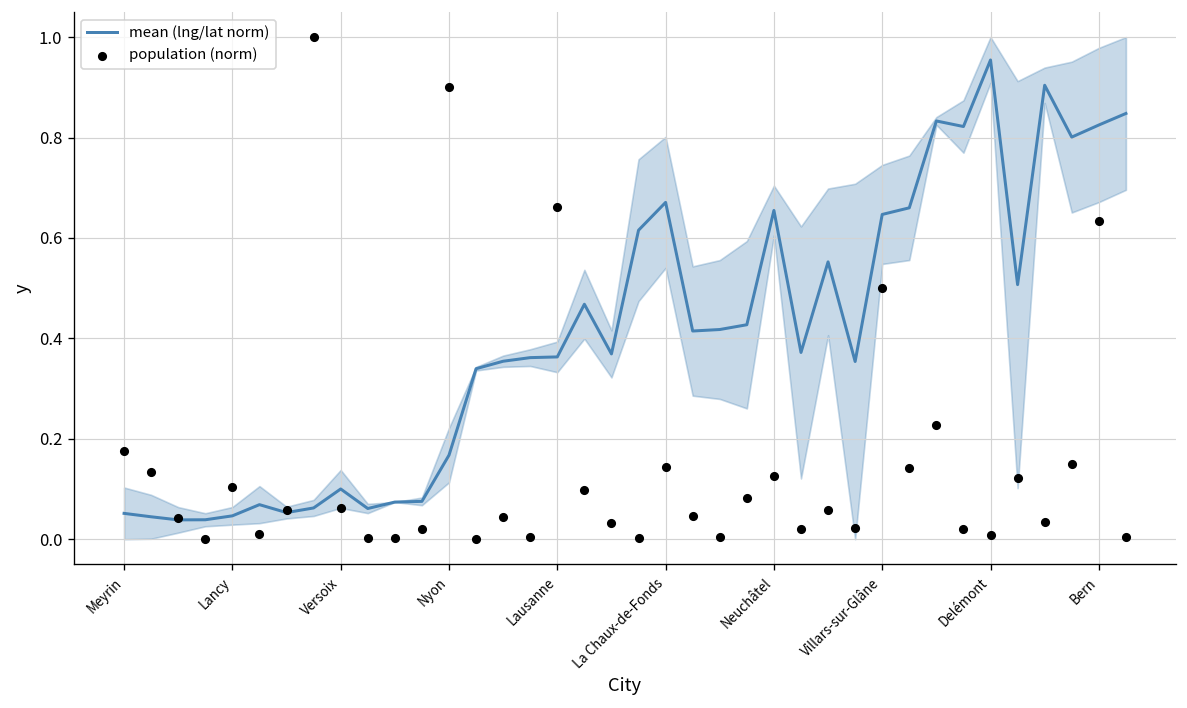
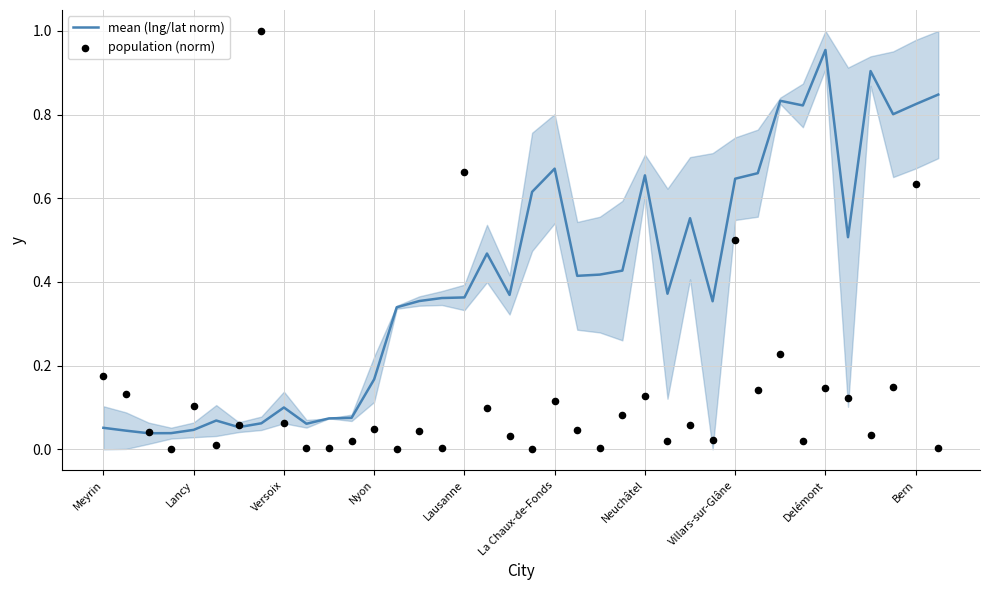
  {
    "population (norm)": {
-     "Nyon": 0.90,
-     "La Chaux-de-Fonds": 0.14,
-     "Delémont": 0.01
+     "Nyon": 0.05,
+     "La Chaux-de-Fonds": 0.12,
+     "Delémont": 0.15
    }
  }
